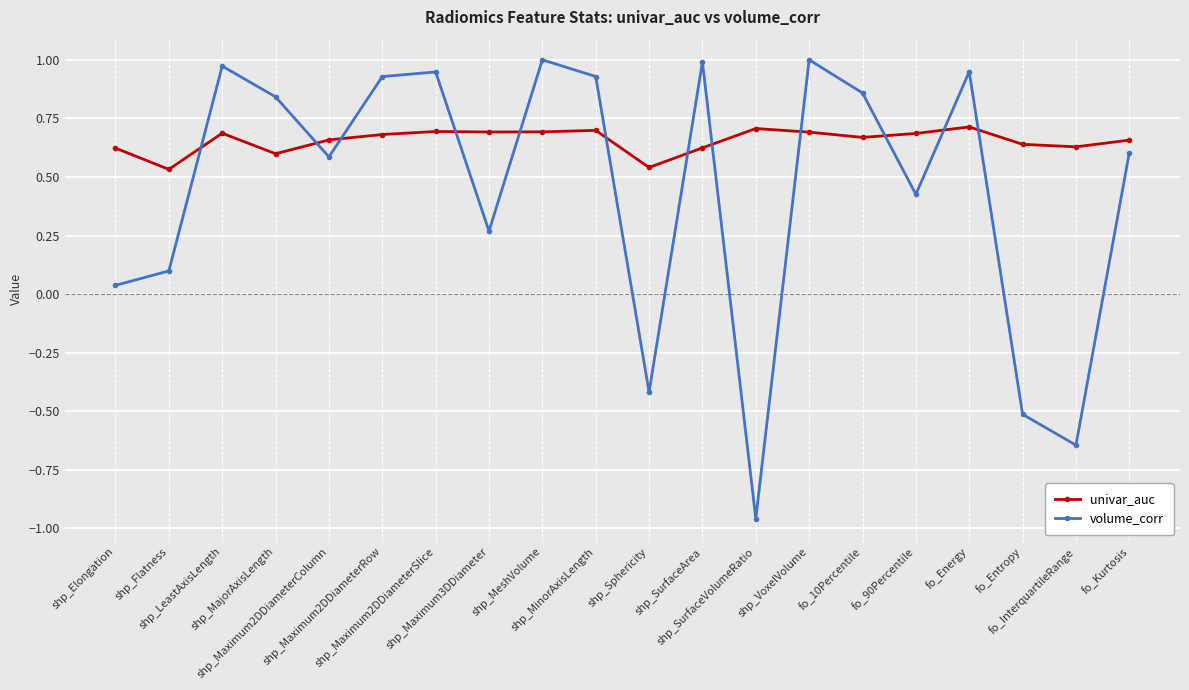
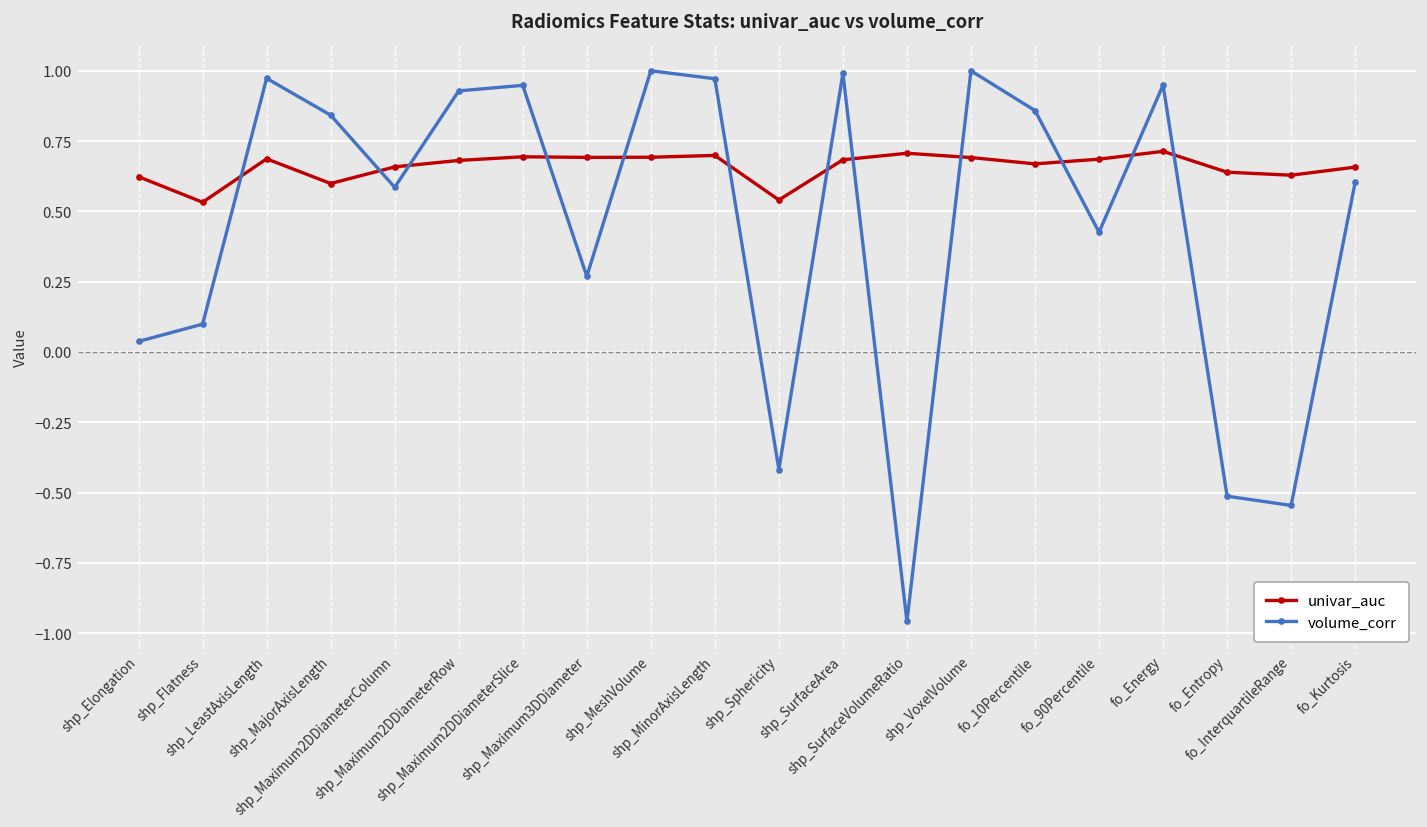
  {
    "univar_auc": {
      "shp_Elongation": 0.62,
      "shp_Flatness": 0.53,
      "shp_LeastAxisLength": 0.69,
      "shp_MajorAxisLength": 0.60,
      "shp_Maximum2DDiameterColumn": 0.66,
      "shp_Maximum2DDiameterRow": 0.68,
      "shp_Maximum2DDiameterSlice": 0.69,
      "shp_Maximum3DDiameter": 0.69,
      "shp_MeshVolume": 0.69,
      "shp_MinorAxisLength": 0.70,
      "shp_Sphericity": 0.54,
-     "shp_SurfaceArea": 0.62,
+     "shp_SurfaceArea": 0.68,
      "shp_SurfaceVolumeRatio": 0.71,
      "shp_VoxelVolume": 0.69,
      "fo_10Percentile": 0.67,
      "fo_90Percentile": 0.69,
      "fo_Energy": 0.71,
      "fo_Entropy": 0.64,
      "fo_InterquartileRange": 0.63,
      "fo_Kurtosis": 0.66
    },
    "volume_corr": {
      "shp_Elongation": 0.04,
      "shp_Flatness": 0.10,
      "shp_LeastAxisLength": 0.97,
      "shp_MajorAxisLength": 0.84,
      "shp_Maximum2DDiameterColumn": 0.59,
      "shp_Maximum2DDiameterRow": 0.93,
      "shp_Maximum2DDiameterSlice": 0.95,
      "shp_Maximum3DDiameter": 0.27,
      "shp_MeshVolume": 1.00,
-     "shp_MinorAxisLength": 0.93,
+     "shp_MinorAxisLength": 0.97,
      "shp_Sphericity": -0.42,
      "shp_SurfaceArea": 0.99,
      "shp_SurfaceVolumeRatio": -0.96,
      "shp_VoxelVolume": 1.00,
      "fo_10Percentile": 0.86,
      "fo_90Percentile": 0.43,
      "fo_Energy": 0.95,
      "fo_Entropy": -0.51,
-     "fo_InterquartileRange": -0.64,
+     "fo_InterquartileRange": -0.55,
      "fo_Kurtosis": 0.60
    }
  }
